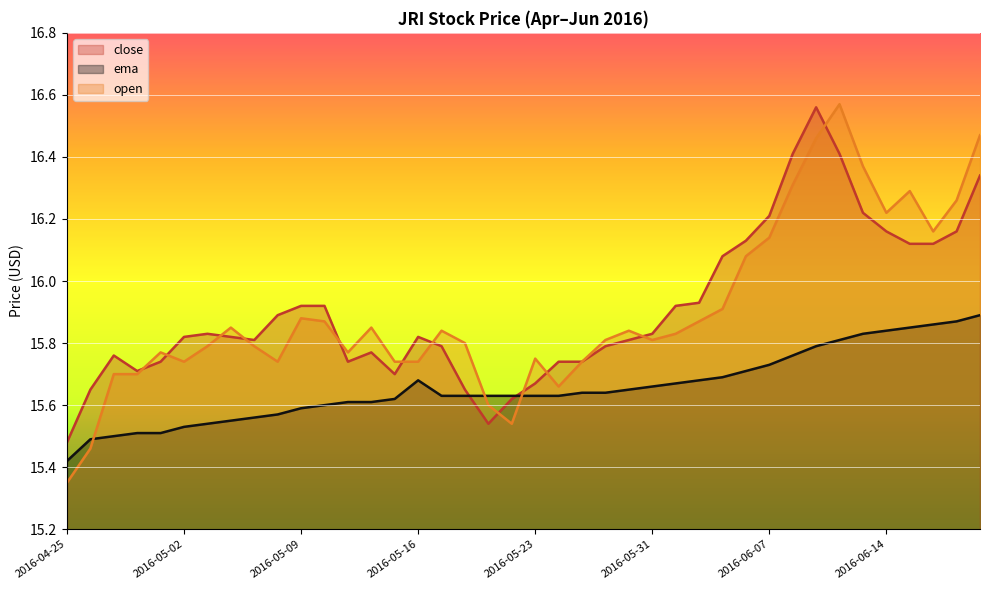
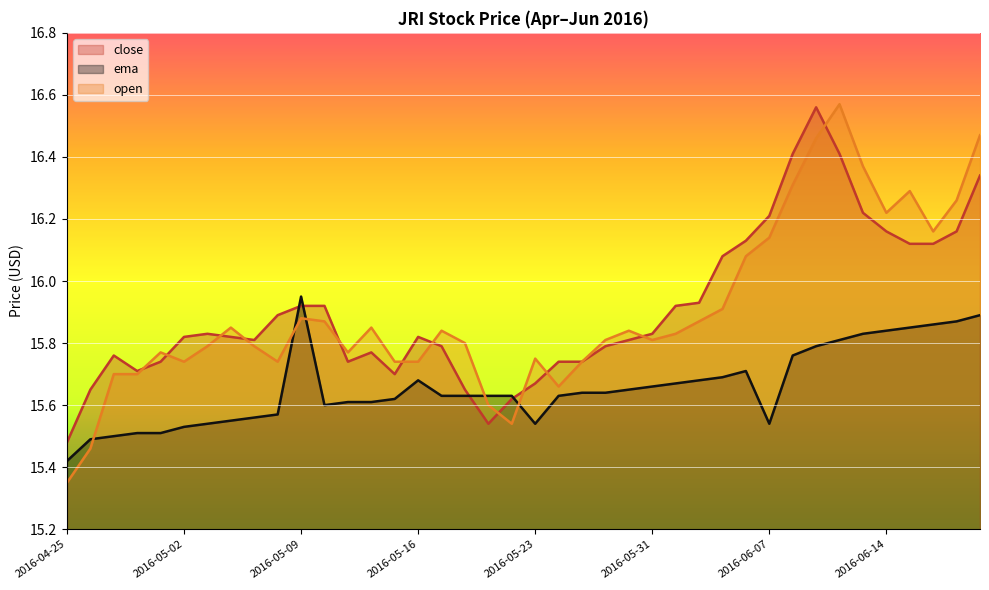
  {
    "ema": {
      "2016-04-25": 15.42,
      "2016-05-02": 15.53,
-     "2016-05-09": 15.59,
+     "2016-05-09": 15.95,
      "2016-05-16": 15.68,
-     "2016-05-23": 15.63,
+     "2016-05-23": 15.54,
      "2016-05-31": 15.66,
-     "2016-06-07": 15.73,
+     "2016-06-07": 15.54,
      "2016-06-14": 15.84
    }
  }
